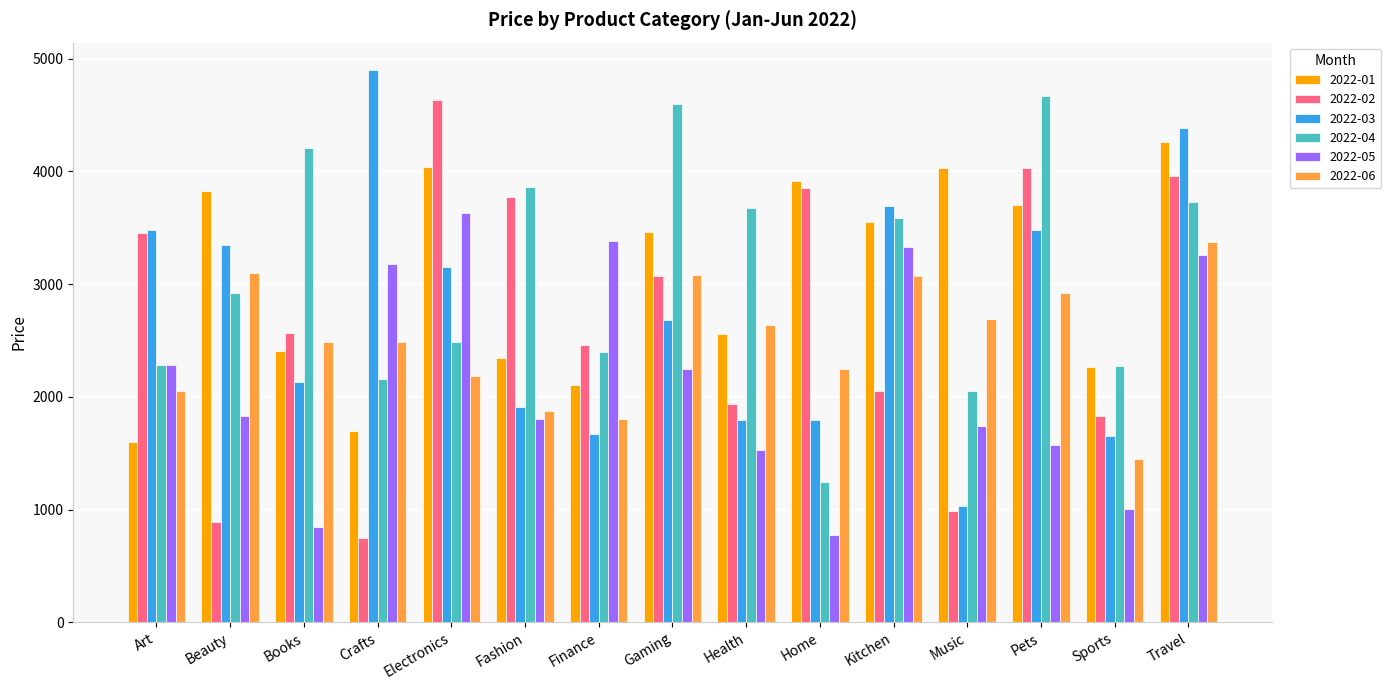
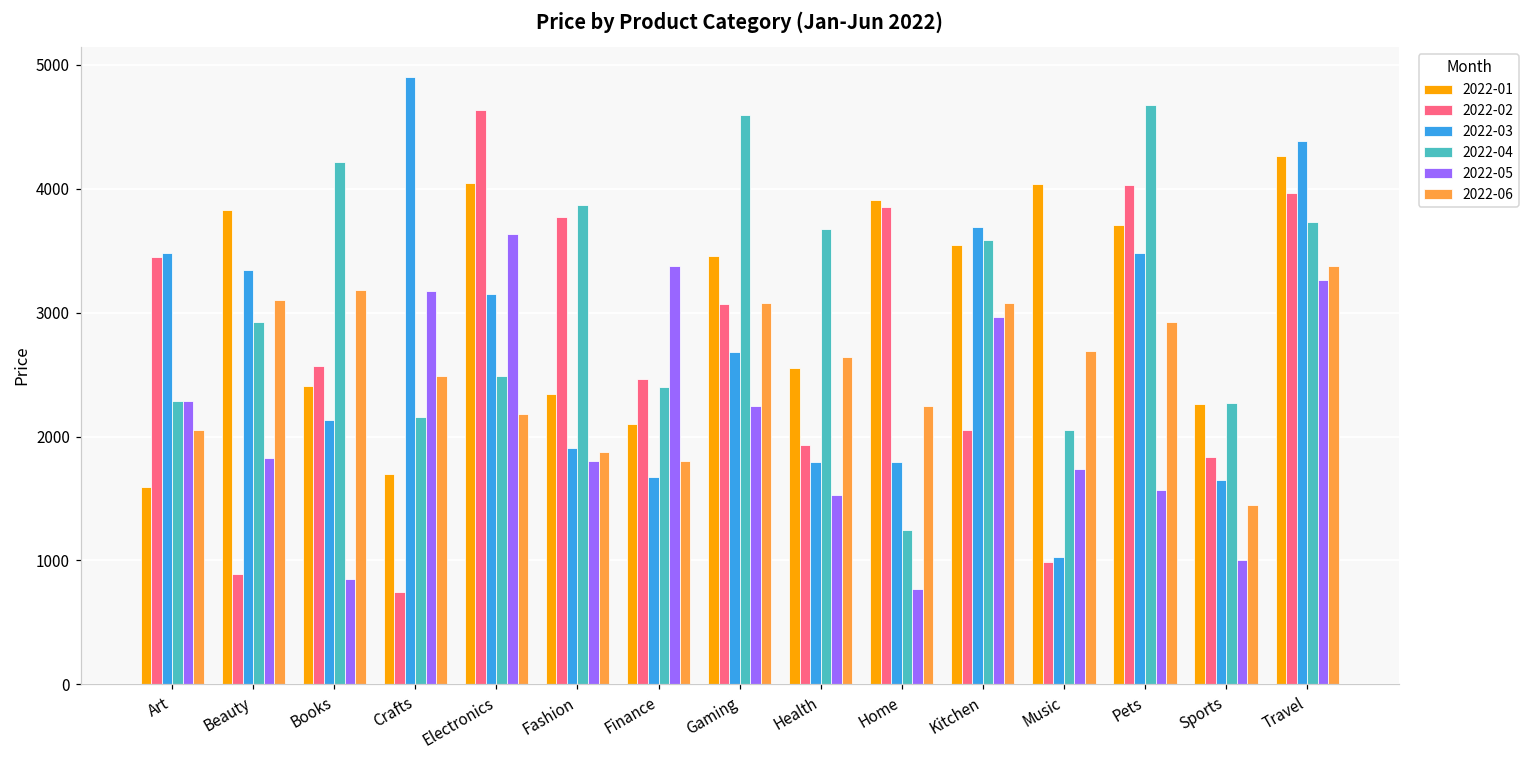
  {
    "2022-01": {
      "Art": 1600,
      "Beauty": 3820,
      "Books": 2410,
      "Crafts": 1700,
      "Electronics": 4040,
      "Fashion": 2350,
      "Finance": 2100,
      "Gaming": 3460,
      "Health": 2550,
      "Home": 3910,
      "Kitchen": 3550,
      "Music": 4030,
      "Pets": 3710,
      "Sports": 2260,
      "Travel": 4260
    },
    "2022-02": {
      "Art": 3450,
      "Beauty": 890,
      "Books": 2570,
      "Crafts": 750,
      "Electronics": 4640,
      "Fashion": 3770,
      "Finance": 2460,
      "Gaming": 3070,
      "Health": 1940,
      "Home": 3850,
      "Kitchen": 2050,
      "Music": 980,
      "Pets": 4030,
      "Sports": 1830,
      "Travel": 3960
    },
    "2022-05": {
      "Art": 2290,
      "Beauty": 1830,
      "Books": 850,
      "Crafts": 3180,
      "Electronics": 3630,
      "Fashion": 1800,
      "Finance": 3380,
      "Gaming": 2250,
      "Health": 1530,
      "Home": 770,
-     "Kitchen": 3330,
+     "Kitchen": 2960,
      "Music": 1740,
      "Pets": 1570,
      "Sports": 1000,
      "Travel": 3260
    },
    "2022-06": {
      "Art": 2050,
      "Beauty": 3100,
-     "Books": 2490,
+     "Books": 3180,
      "Crafts": 2490,
      "Electronics": 2190,
      "Fashion": 1880,
      "Finance": 1810,
      "Gaming": 3080,
      "Health": 2640,
      "Home": 2240,
      "Kitchen": 3070,
      "Music": 2690,
      "Pets": 2920,
      "Sports": 1450,
      "Travel": 3380
    }
  }
